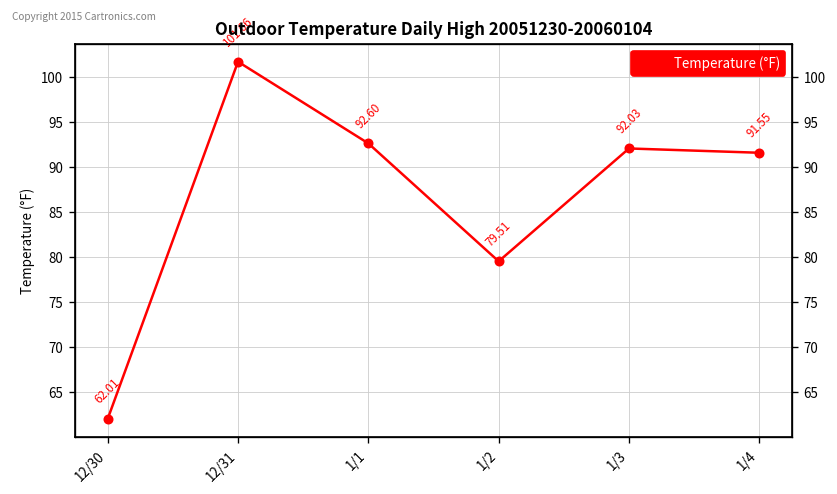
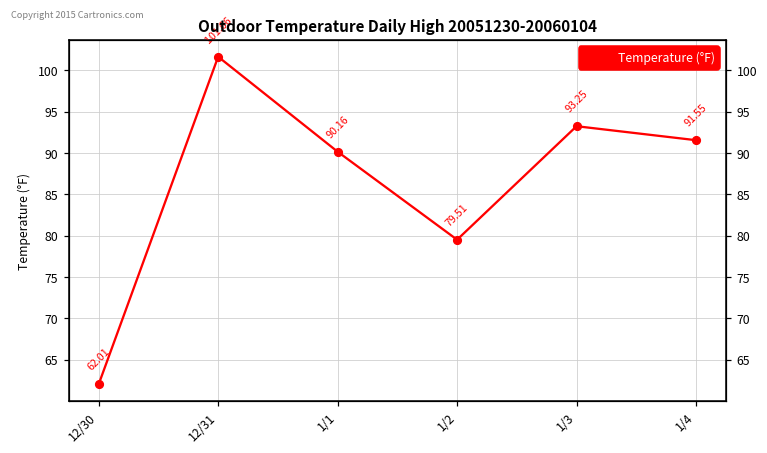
  {
    "12/30": 62.01,
    "12/31": 101.66,
-   "1/1": 92.60,
+   "1/1": 90.16,
    "1/2": 79.51,
-   "1/3": 92.03,
+   "1/3": 93.25,
    "1/4": 91.55
  }
